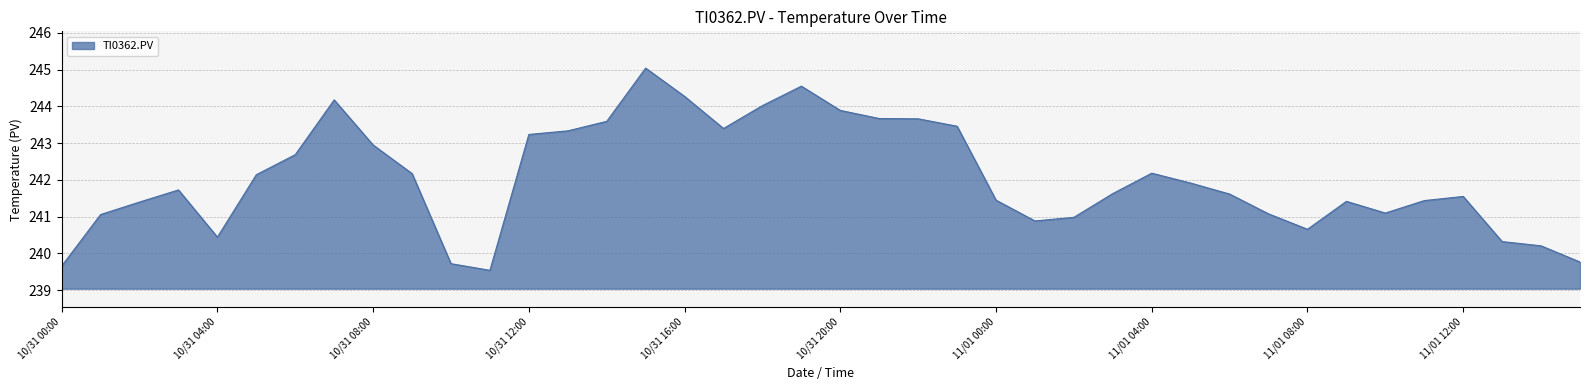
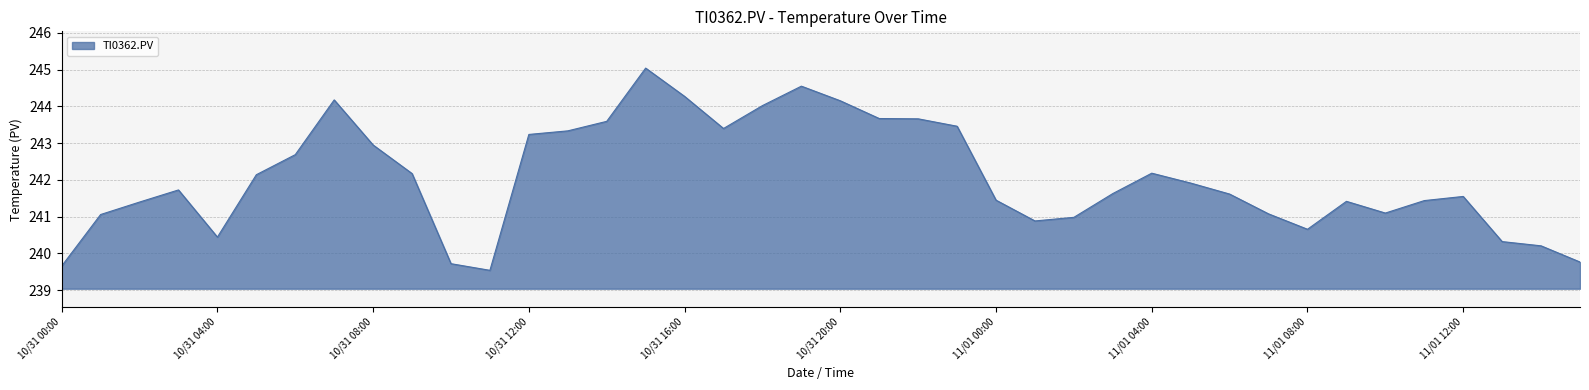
  {
    "10/31 00:00": 239.7,
    "10/31 04:00": 240.4,
    "10/31 08:00": 243.0,
    "10/31 12:00": 243.2,
    "10/31 16:00": 244.3,
-   "10/31 20:00": 243.9,
+   "10/31 20:00": 244.2,
    "11/01 00:00": 241.4,
    "11/01 04:00": 242.2,
    "11/01 08:00": 240.7,
    "11/01 12:00": 241.6
  }
